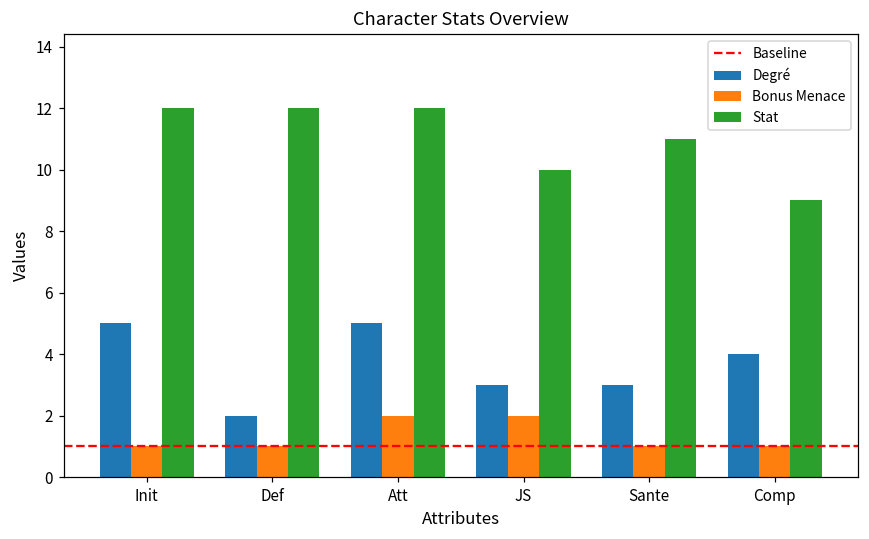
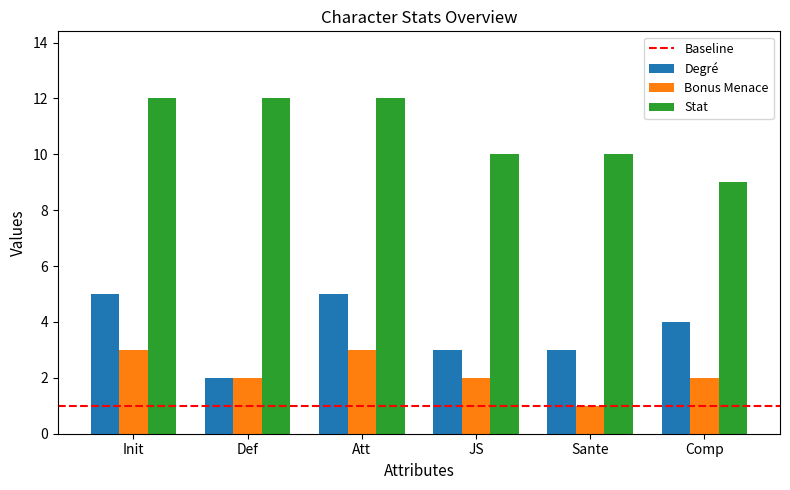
  {
    "Degré": {
      "Init": 5,
      "Def": 2,
      "Att": 5,
      "JS": 3,
      "Sante": 3,
      "Comp": 4
    },
    "Bonus Menace": {
-     "Init": 1,
-     "Def": 1,
-     "Att": 2,
+     "Init": 3,
+     "Def": 2,
+     "Att": 3,
      "JS": 2,
      "Sante": 1,
-     "Comp": 1
+     "Comp": 2
    },
    "Stat": {
      "Init": 12,
      "Def": 12,
      "Att": 12,
      "JS": 10,
-     "Sante": 11,
+     "Sante": 10,
      "Comp": 9
    }
  }
